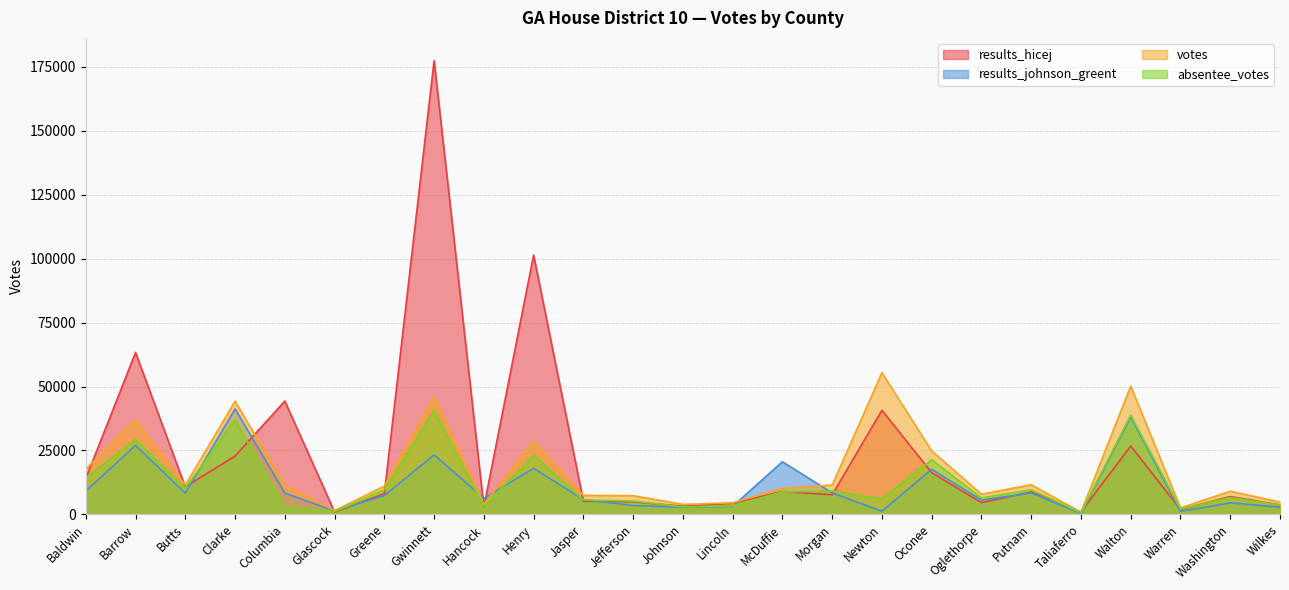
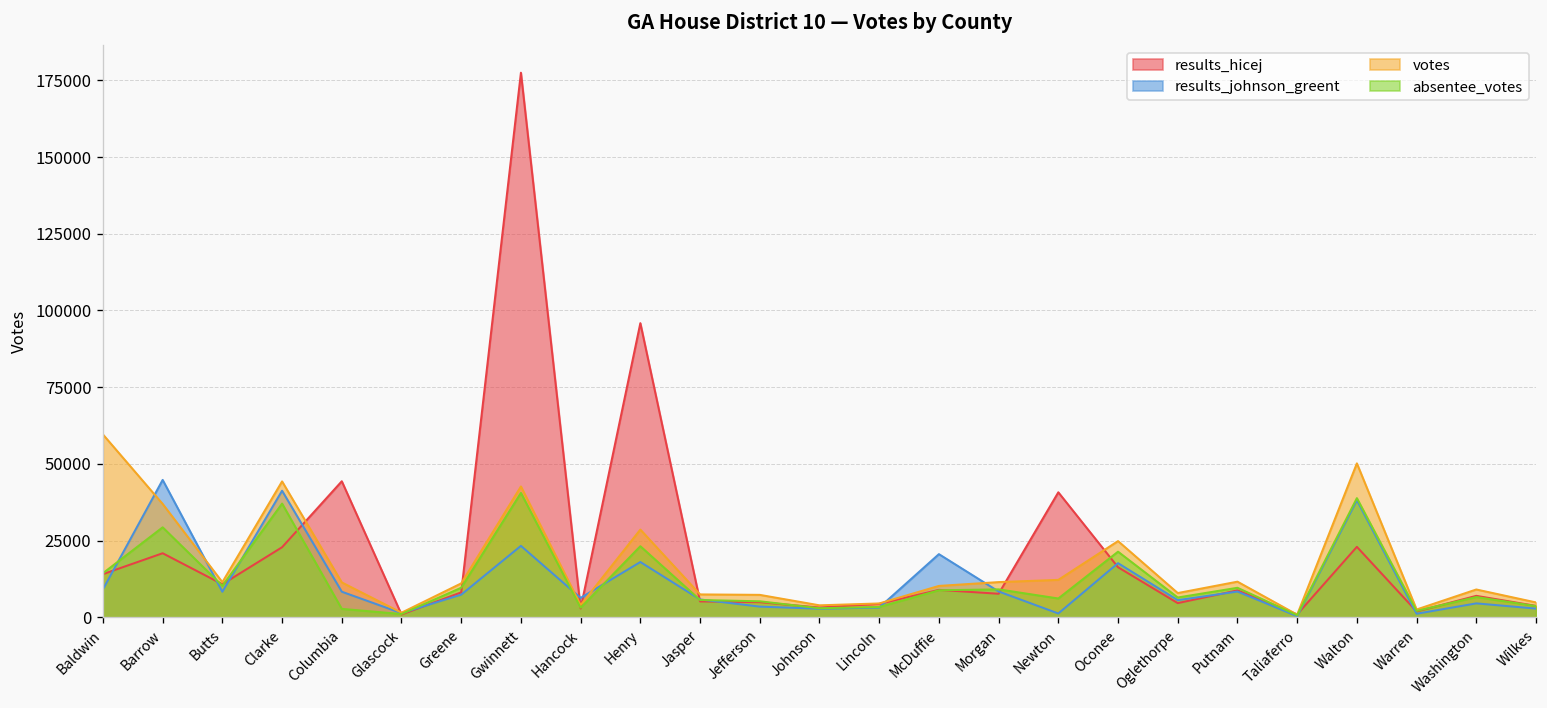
  {
    "results_hicej": {
-     "Barrow": 63000,
+     "Barrow": 21000,
      "Clarke": 23000,
      "Columbia": 44000,
      "Gwinnett": 177000,
-     "Henry": 101000,
+     "Henry": 96000,
      "Newton": 41000,
      "Oconee": 16000,
-     "Walton": 27000
+     "Walton": 23000
    },
    "results_johnson_greent": {
      "Baldwin": 9000,
-     "Barrow": 27000,
+     "Barrow": 45000,
      "Butts": 8000,
      "Clarke": 41000,
      "Columbia": 8000,
      "Gwinnett": 23000,
      "Hancock": 6000,
      "Henry": 18000,
      "Jefferson": 3000,
      "McDuffie": 21000,
      "Newton": 1000,
      "Oconee": 18000,
      "Washington": 5000
    },
    "votes": {
-     "Baldwin": 18000,
+     "Baldwin": 60000,
      "Barrow": 37000,
      "Clarke": 44000,
      "Columbia": 11000,
      "Greene": 11000,
-     "Gwinnett": 46000,
+     "Gwinnett": 43000,
      "Henry": 29000,
      "Jasper": 7000,
      "Jefferson": 7000,
      "McDuffie": 10000,
      "Morgan": 11000,
-     "Newton": 55000,
+     "Newton": 12000,
      "Oconee": 25000,
      "Oglethorpe": 8000,
      "Putnam": 12000,
      "Walton": 50000,
      "Washington": 9000,
      "Wilkes": 5000
    },
    "absentee_votes": {
      "Barrow": 29000,
      "Clarke": 37000,
      "Columbia": 3000,
      "Greene": 10000,
      "Gwinnett": 41000,
      "Henry": 23000,
      "Newton": 6000,
      "Oconee": 21000
    }
  }
